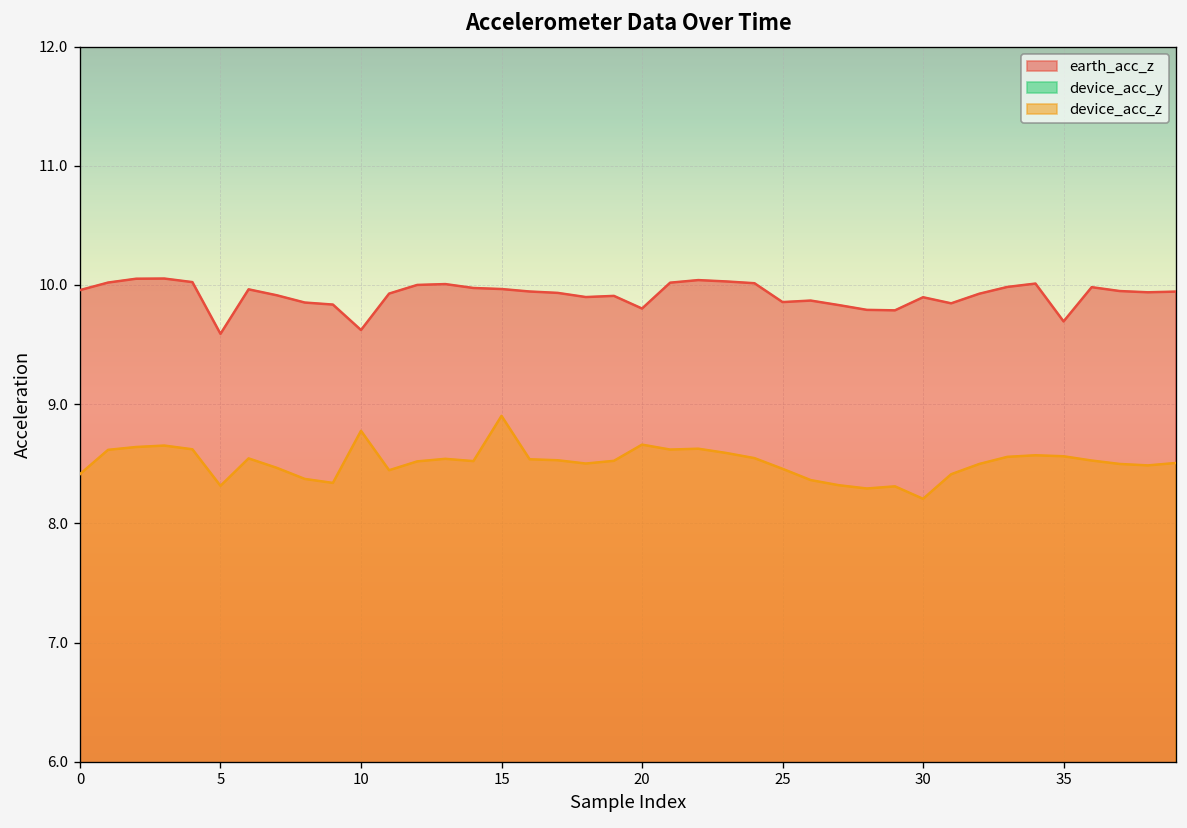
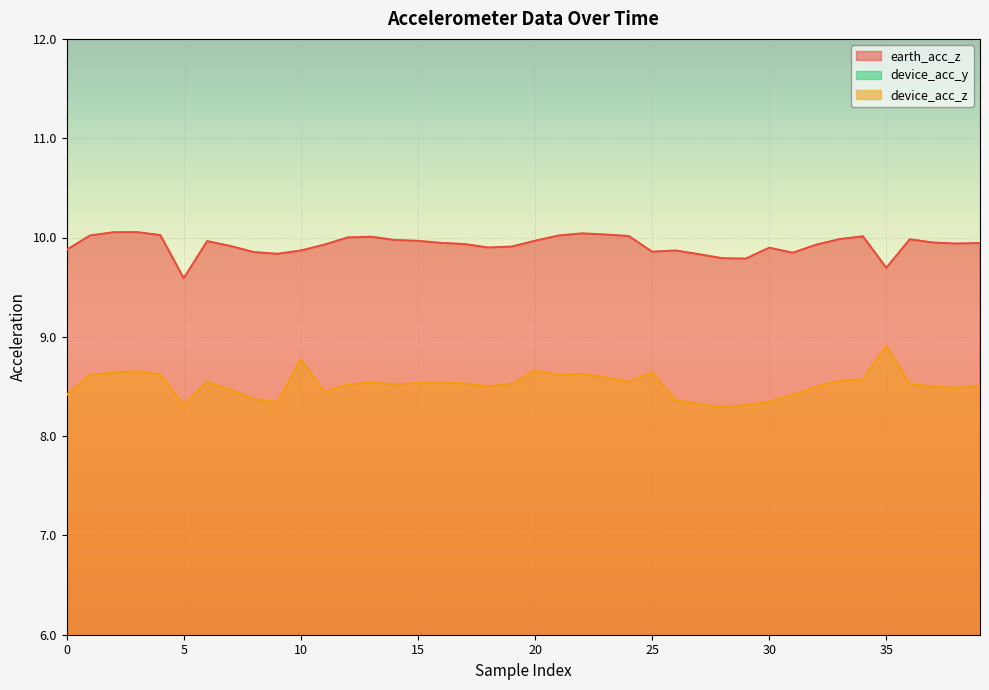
  {
    "earth_acc_z": {
-     "0": 10.0,
+     "0": 9.9,
      "5": 9.6,
-     "10": 9.6,
+     "10": 9.9,
      "15": 10.0,
-     "20": 9.8,
+     "20": 10.0,
      "25": 9.9,
      "30": 9.9,
      "35": 9.7
    },
    "device_acc_z": {
      "0": 8.4,
      "5": 8.3,
      "10": 8.8,
-     "15": 8.9,
+     "15": 8.5,
      "20": 8.7,
-     "25": 8.5,
-     "30": 8.2,
-     "35": 8.6
+     "25": 8.6,
+     "30": 8.3,
+     "35": 8.9
    }
  }
